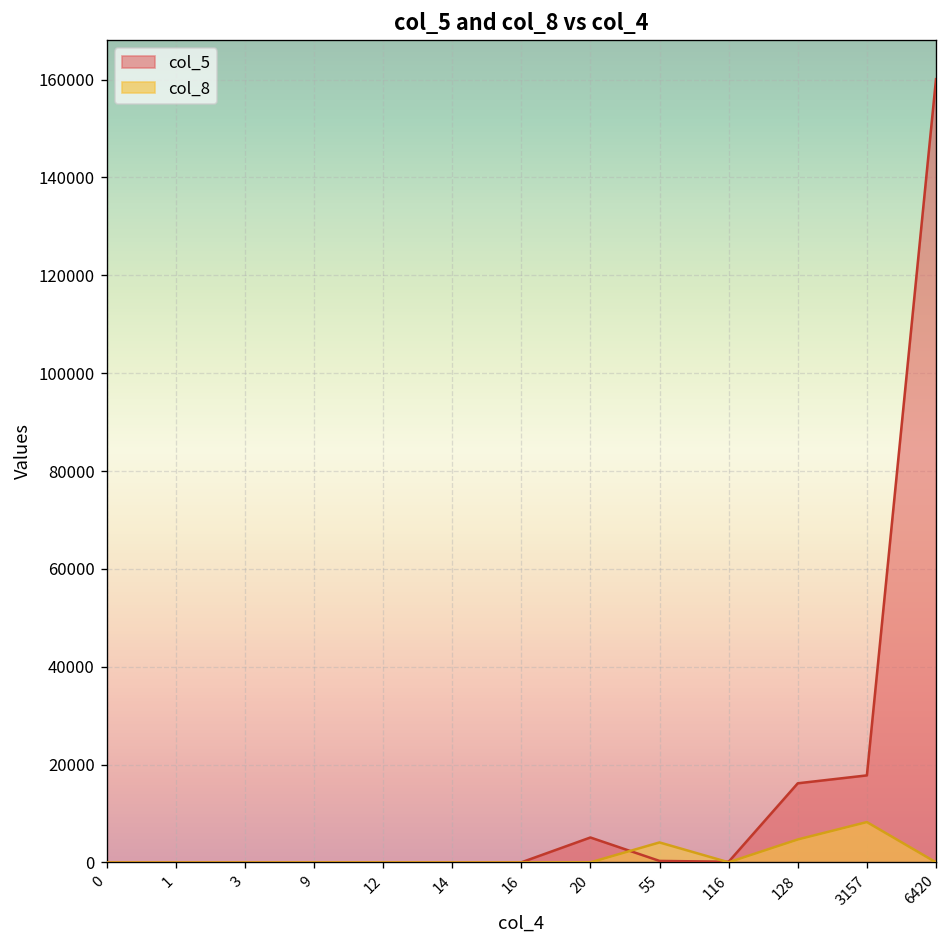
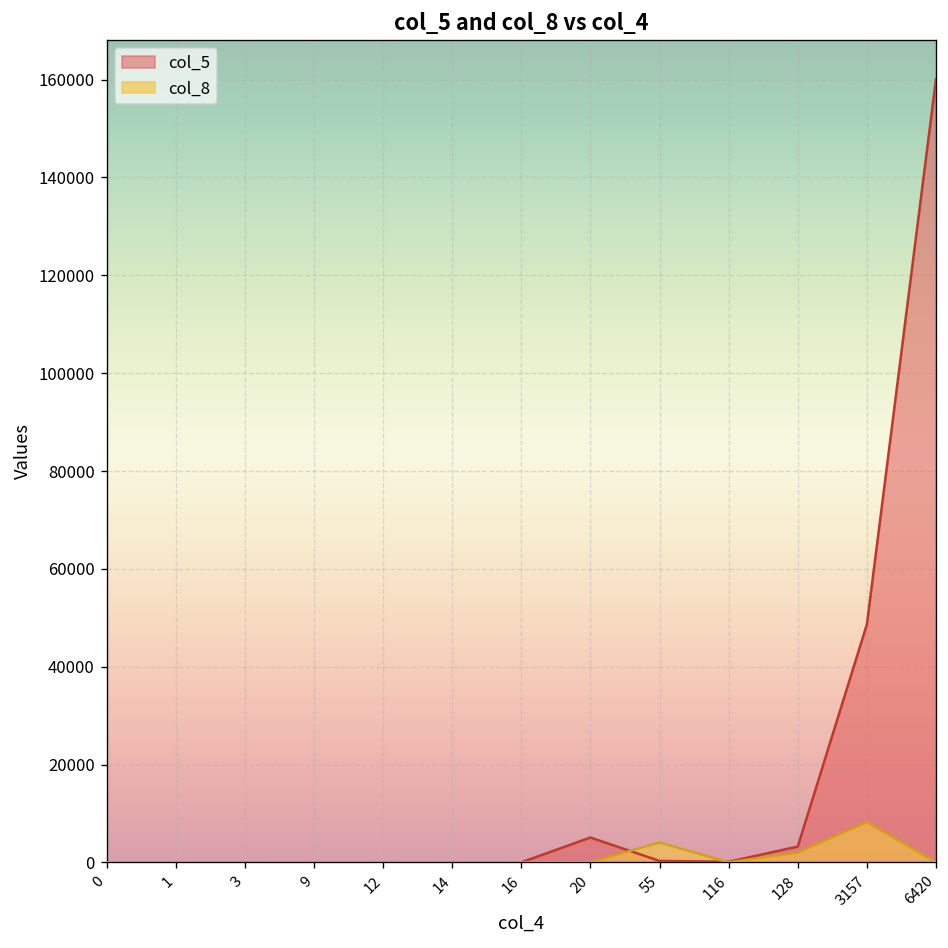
  {
    "col_5": {
      "20": 5000,
      "55": 0,
-     "128": 16000,
-     "3157": 18000,
+     "128": 3000,
+     "3157": 49000,
      "6420": 160000
    },
    "col_8": {
      "20": 0,
      "55": 4000,
-     "128": 5000,
+     "128": 2000,
      "3157": 8000,
      "6420": 0
    }
  }
